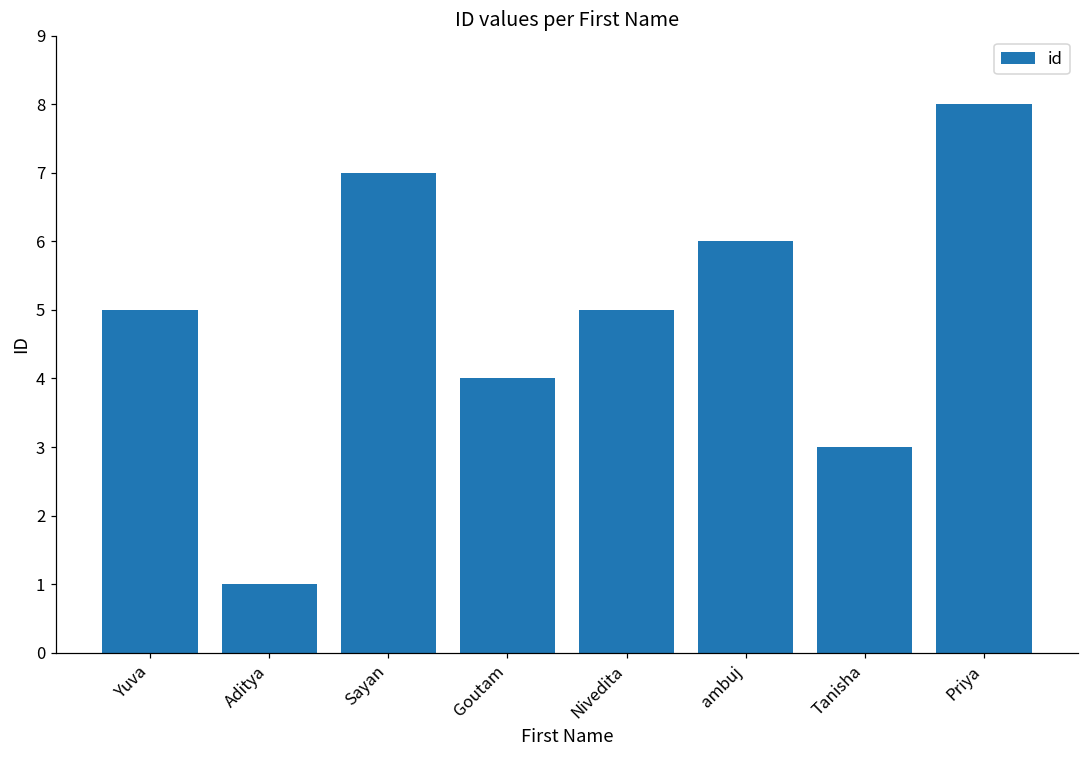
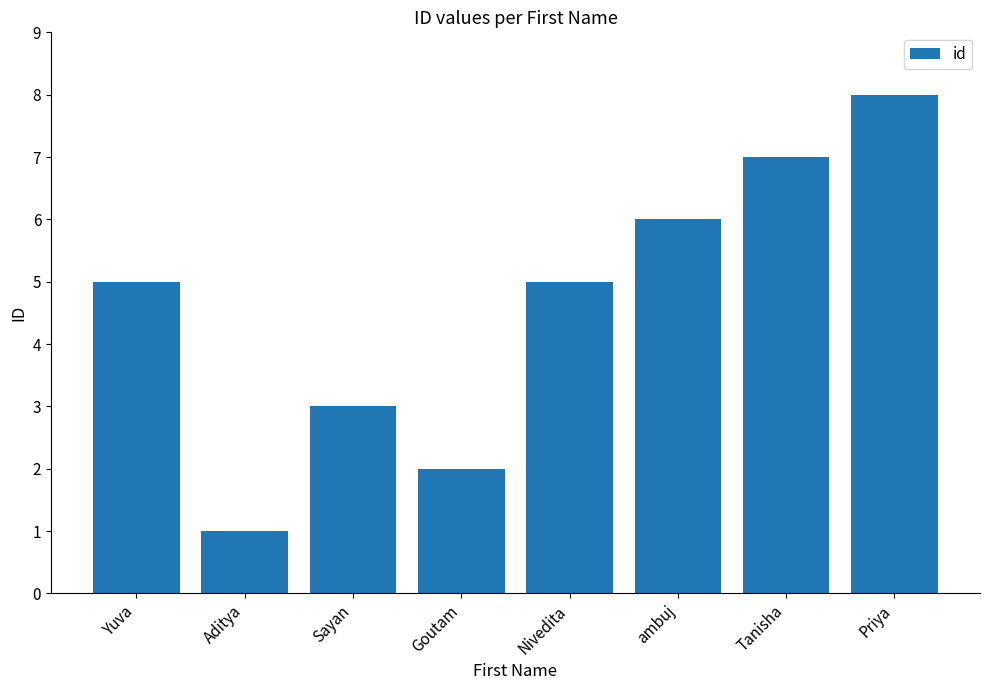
  {
    "Yuva": 5,
    "Aditya": 1,
-   "Sayan": 7,
-   "Goutam": 4,
+   "Sayan": 3,
+   "Goutam": 2,
    "Nivedita": 5,
    "ambuj": 6,
-   "Tanisha": 3,
+   "Tanisha": 7,
    "Priya": 8
  }
